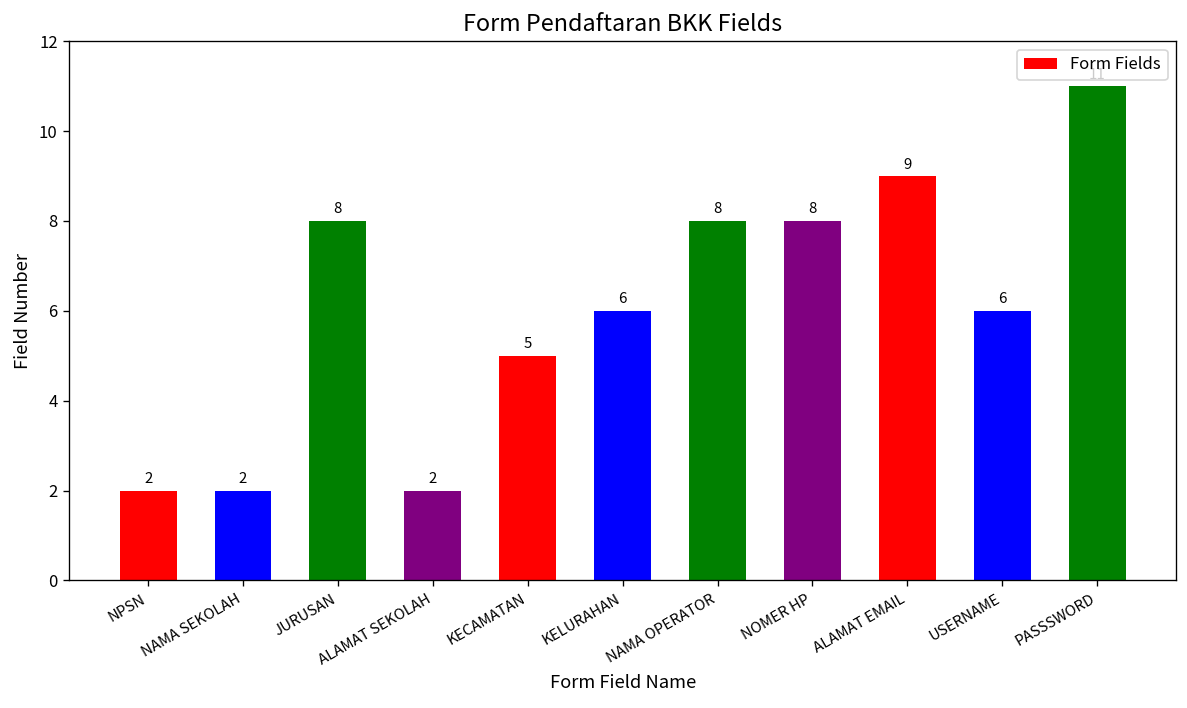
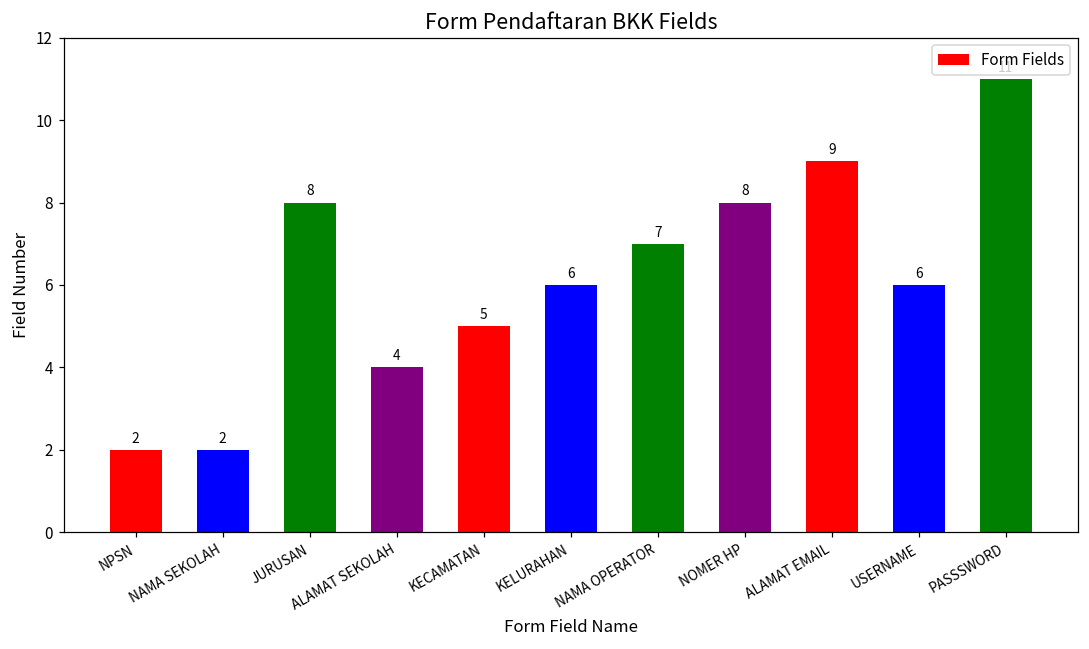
  {
    "NPSN": 2,
    "NAMA SEKOLAH": 2,
    "JURUSAN": 8,
-   "ALAMAT SEKOLAH": 2,
+   "ALAMAT SEKOLAH": 4,
    "KECAMATAN": 5,
    "KELURAHAN": 6,
-   "NAMA OPERATOR": 8,
+   "NAMA OPERATOR": 7,
    "NOMER HP": 8,
    "ALAMAT EMAIL": 9,
    "USERNAME": 6
  }
